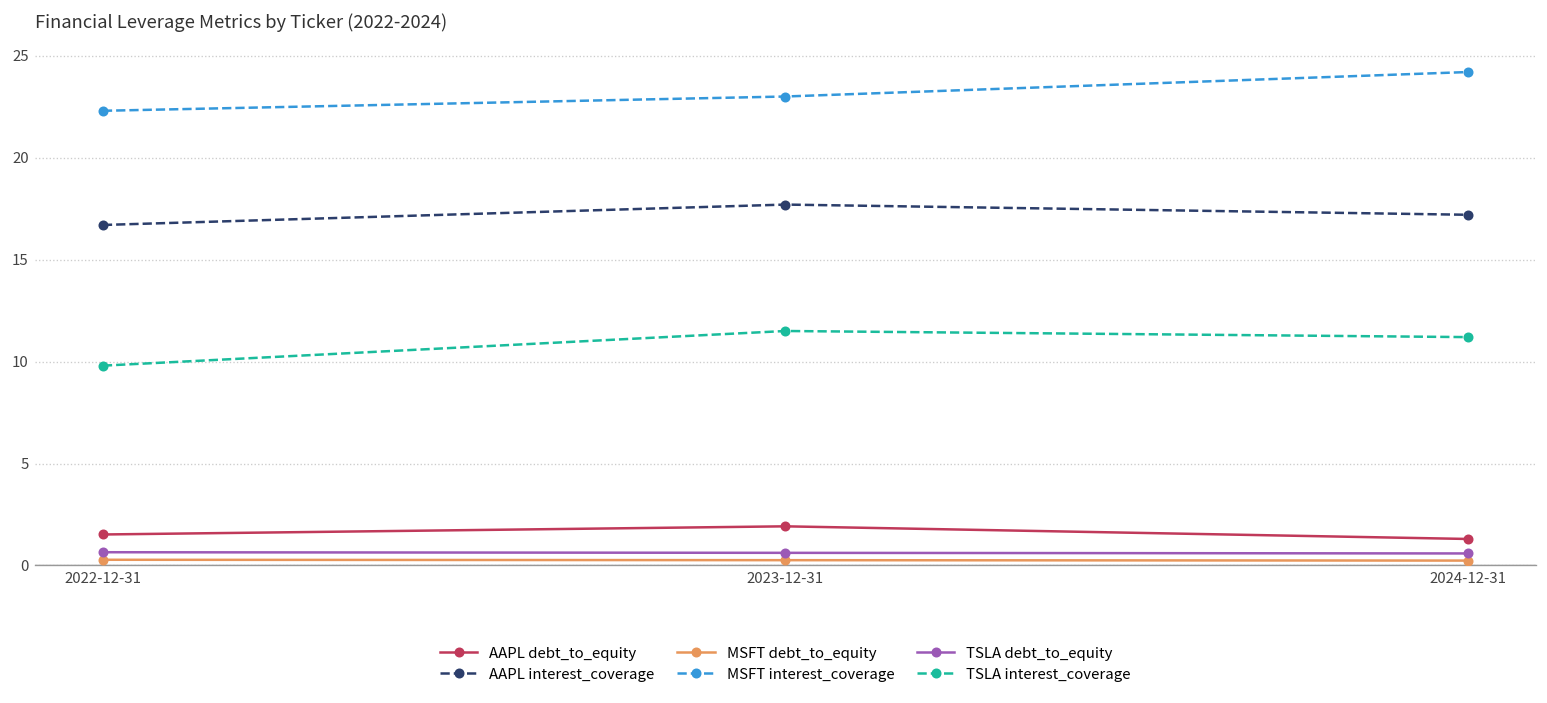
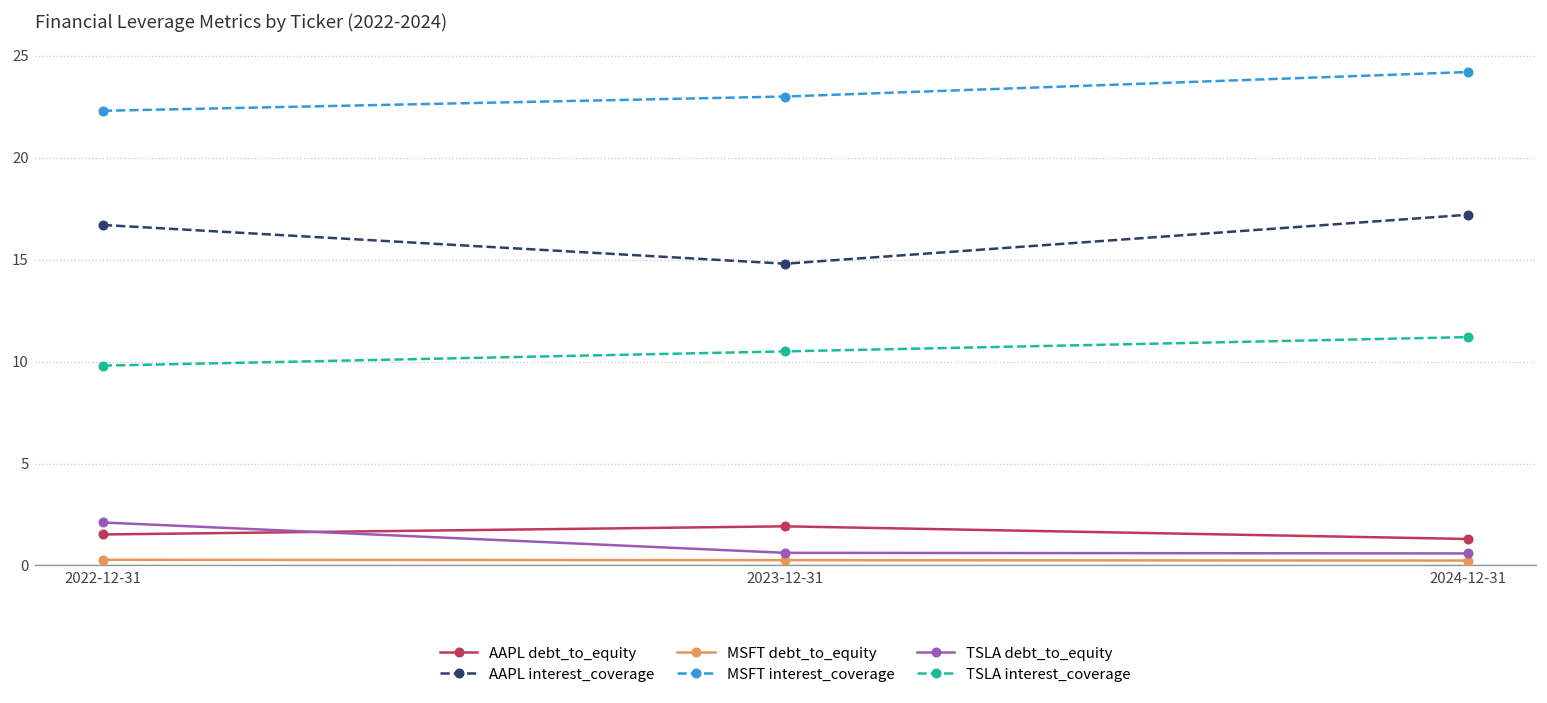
  {
    "AAPL debt_to_equity": {
      "2022-12-31": 1.5,
      "2023-12-31": 1.9,
      "2024-12-31": 1.3
    },
    "AAPL interest_coverage": {
      "2022-12-31": 16.7,
-     "2023-12-31": 17.7,
+     "2023-12-31": 14.8,
      "2024-12-31": 17.2
    },
    "MSFT debt_to_equity": {
      "2022-12-31": 0.3,
      "2023-12-31": 0.3,
      "2024-12-31": 0.2
    },
    "MSFT interest_coverage": {
      "2022-12-31": 22.3,
      "2023-12-31": 23.0,
      "2024-12-31": 24.2
    },
    "TSLA debt_to_equity": {
-     "2022-12-31": 0.7,
+     "2022-12-31": 2.1,
      "2023-12-31": 0.6,
      "2024-12-31": 0.6
    },
    "TSLA interest_coverage": {
      "2022-12-31": 9.8,
-     "2023-12-31": 11.5,
+     "2023-12-31": 10.5,
      "2024-12-31": 11.2
    }
  }
